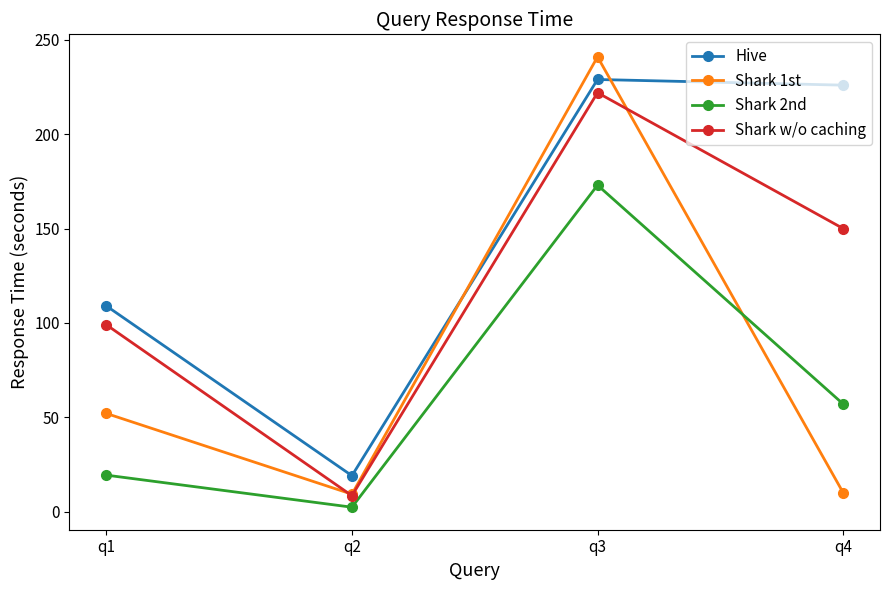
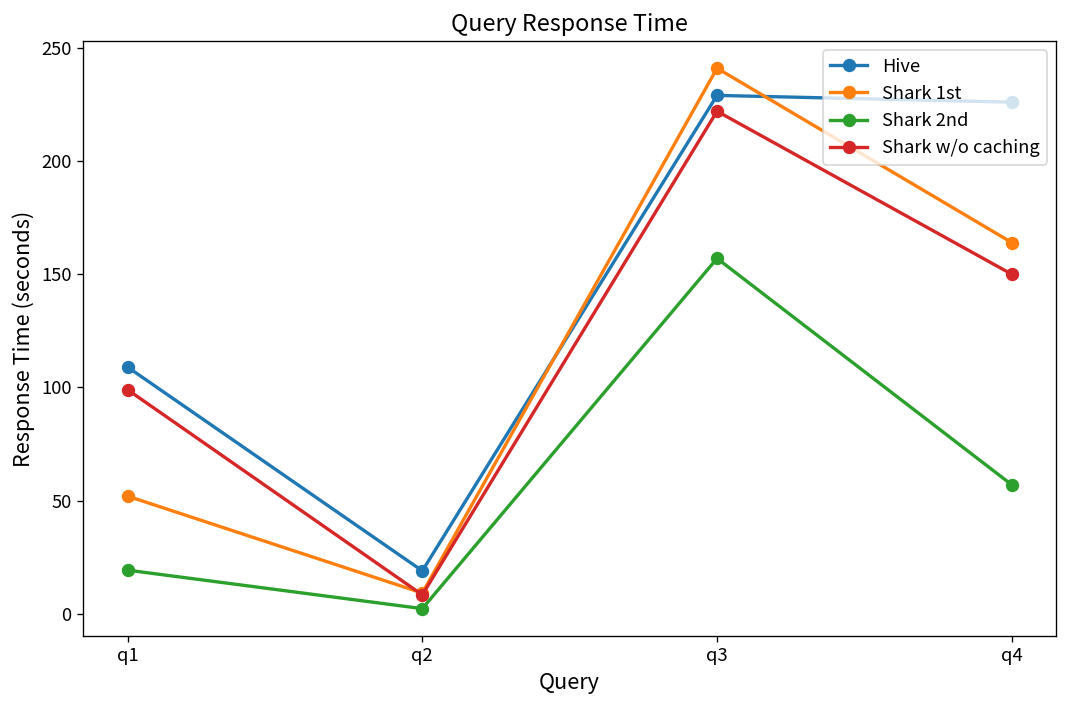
  {
    "Hive": {
      "q1": 109,
      "q2": 19,
      "q3": 229
    },
    "Shark 1st": {
      "q1": 52,
      "q3": 241,
-     "q4": 10
+     "q4": 164
    },
    "Shark 2nd": {
      "q1": 19,
      "q2": 2,
-     "q3": 173,
+     "q3": 157,
      "q4": 57
    },
    "Shark w/o caching": {
      "q1": 99,
      "q3": 222,
      "q4": 150
    }
  }
